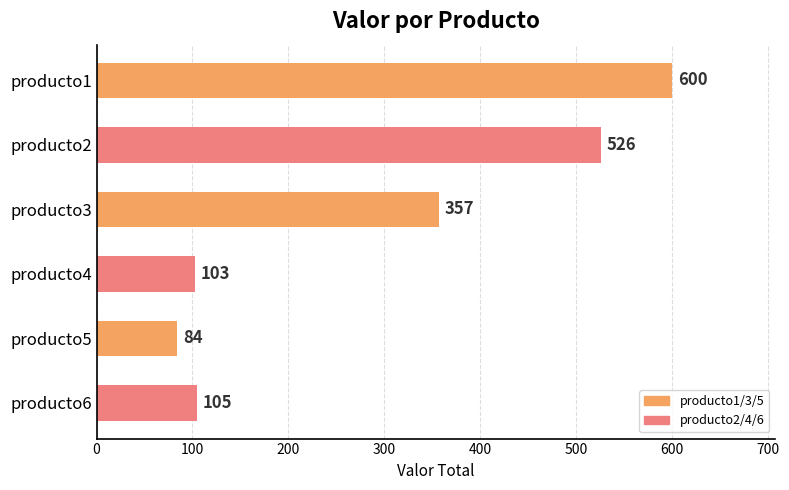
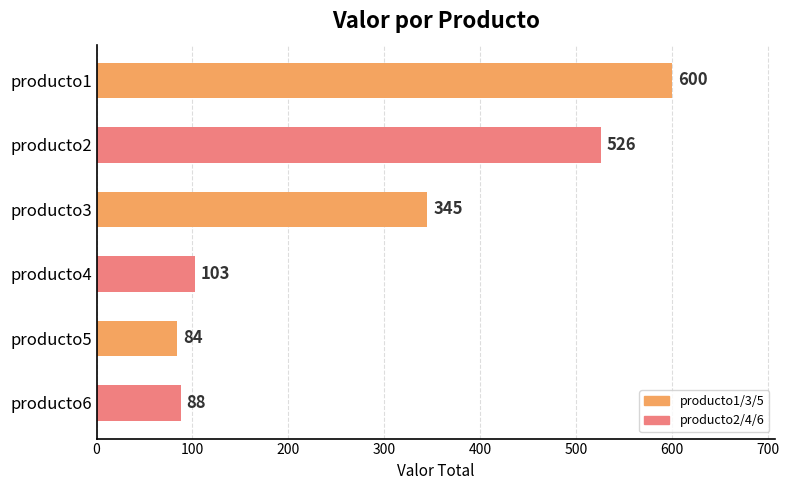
  {
    "producto1": 600,
    "producto2": 526,
-   "producto3": 357,
+   "producto3": 345,
    "producto4": 103,
    "producto5": 84,
-   "producto6": 105
+   "producto6": 88
  }
